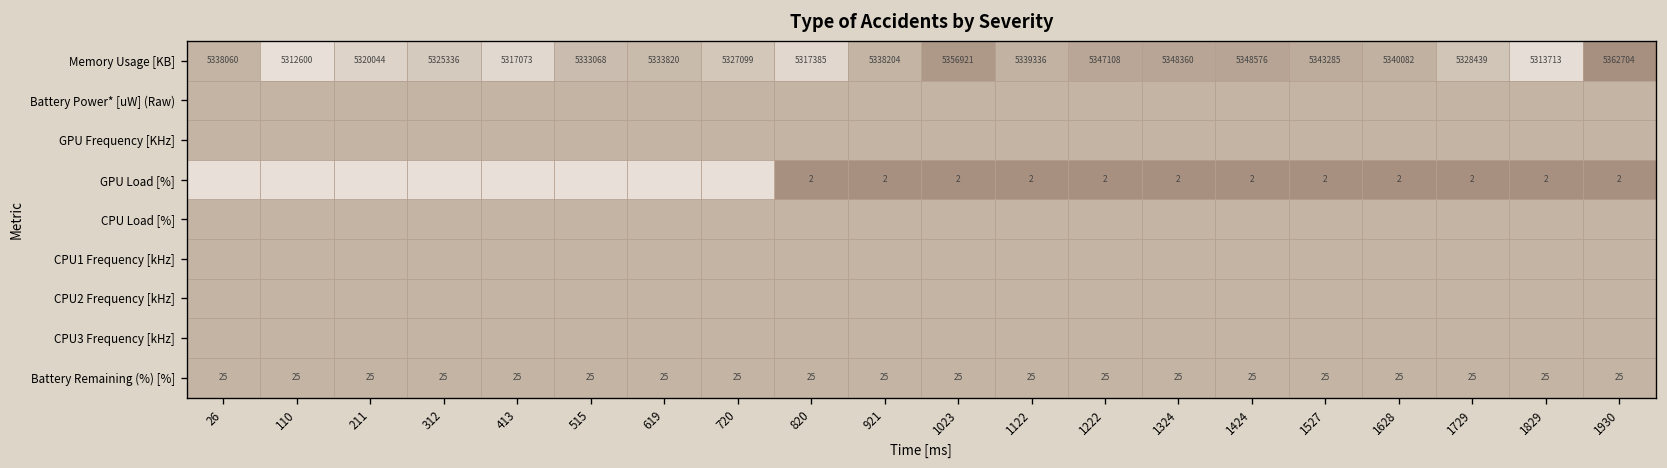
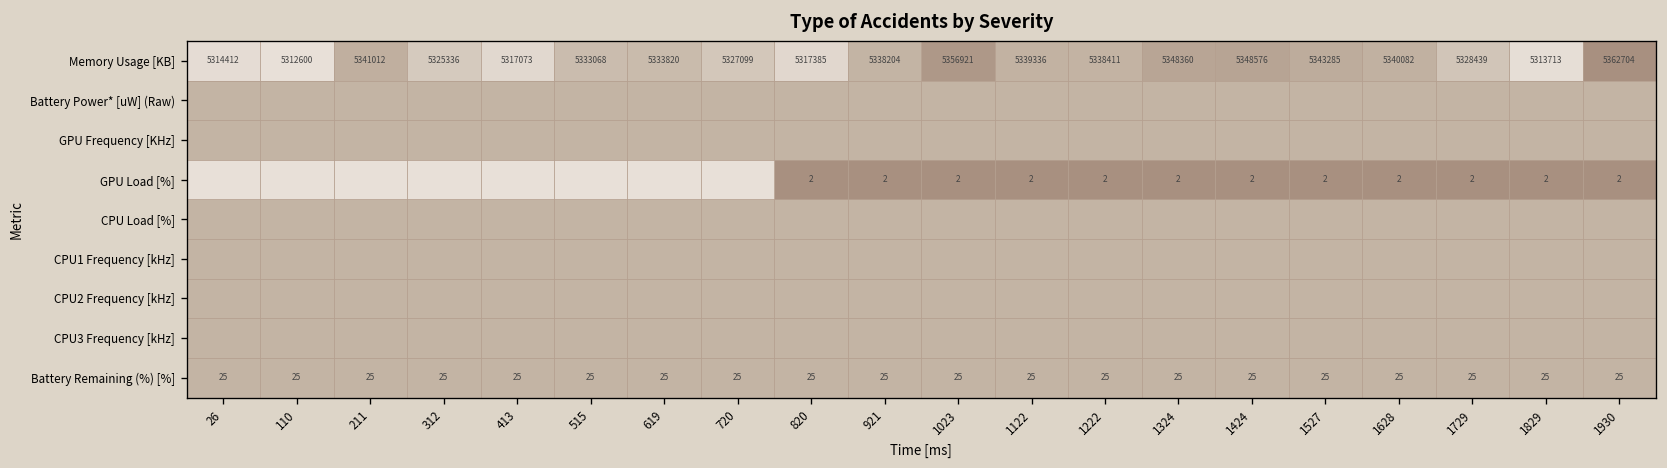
  {
    "Memory Usage [KB]": {
-     "26": 5338060,
+     "26": 5314412,
      "110": 5312600,
-     "211": 5320044,
+     "211": 5341012,
      "312": 5325336,
      "413": 5317073,
      "515": 5333068,
      "619": 5333820,
      "720": 5327099,
      "820": 5317385,
      "921": 5338204,
      "1023": 5356921,
      "1122": 5339336,
-     "1222": 5347108,
+     "1222": 5338411,
      "1324": 5348360,
      "1424": 5348576,
      "1527": 5343285,
      "1628": 5340082,
      "1729": 5328439,
      "1829": 5313713,
      "1930": 5362704
    },
    "GPU Load [%]": {
      "820": 2,
      "921": 2,
      "1023": 2,
      "1122": 2,
      "1222": 2,
      "1324": 2,
      "1424": 2,
      "1527": 2,
      "1628": 2,
      "1729": 2,
      "1829": 2,
      "1930": 2
    },
    "Battery Remaining (%) [%]": {
      "26": 25,
      "110": 25,
      "211": 25,
      "312": 25,
      "413": 25,
      "515": 25,
      "619": 25,
      "720": 25,
      "820": 25,
      "921": 25,
      "1023": 25,
      "1122": 25,
      "1222": 25,
      "1324": 25,
      "1424": 25,
      "1527": 25,
      "1628": 25,
      "1729": 25,
      "1829": 25,
      "1930": 25
    }
  }
